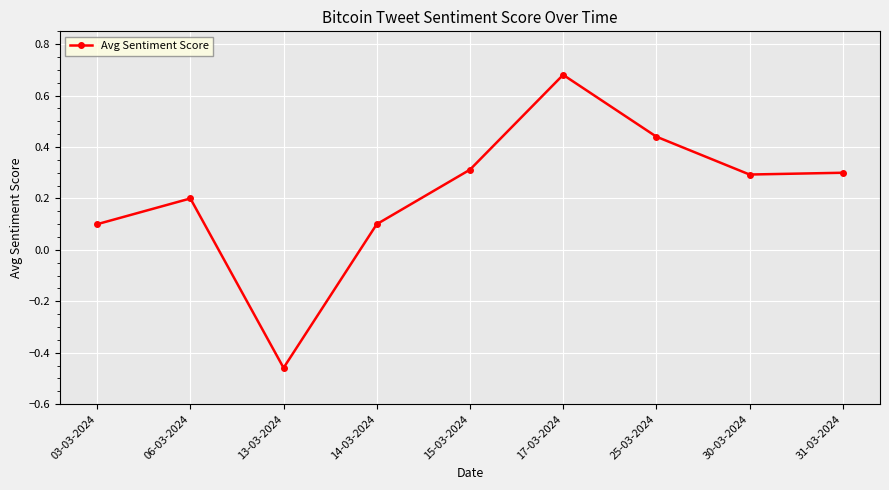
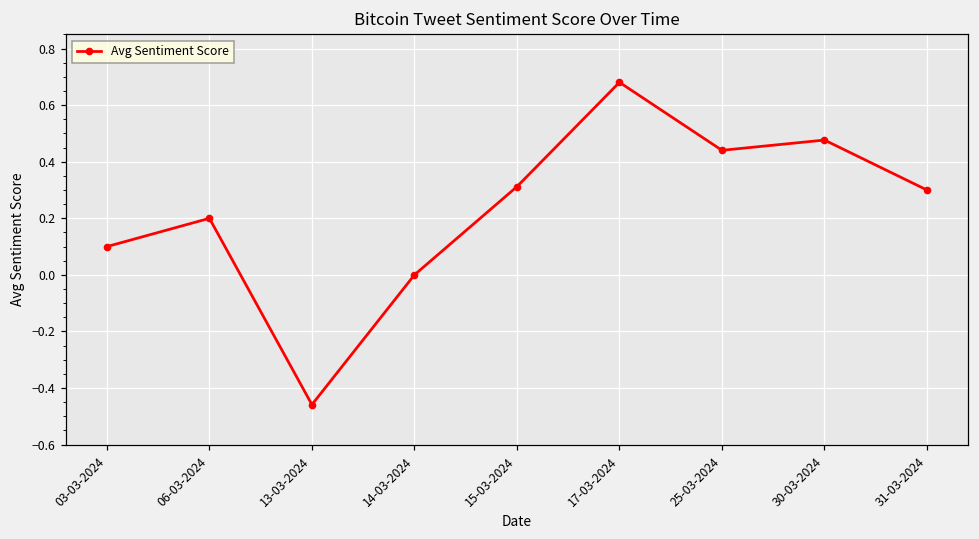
  {
    "03-03-2024": 0.10,
    "06-03-2024": 0.20,
    "13-03-2024": -0.46,
-   "14-03-2024": 0.1,
+   "14-03-2024": 0.0,
    "15-03-2024": 0.31,
    "17-03-2024": 0.68,
    "25-03-2024": 0.44,
-   "30-03-2024": 0.29,
+   "30-03-2024": 0.48,
    "31-03-2024": 0.30
  }
